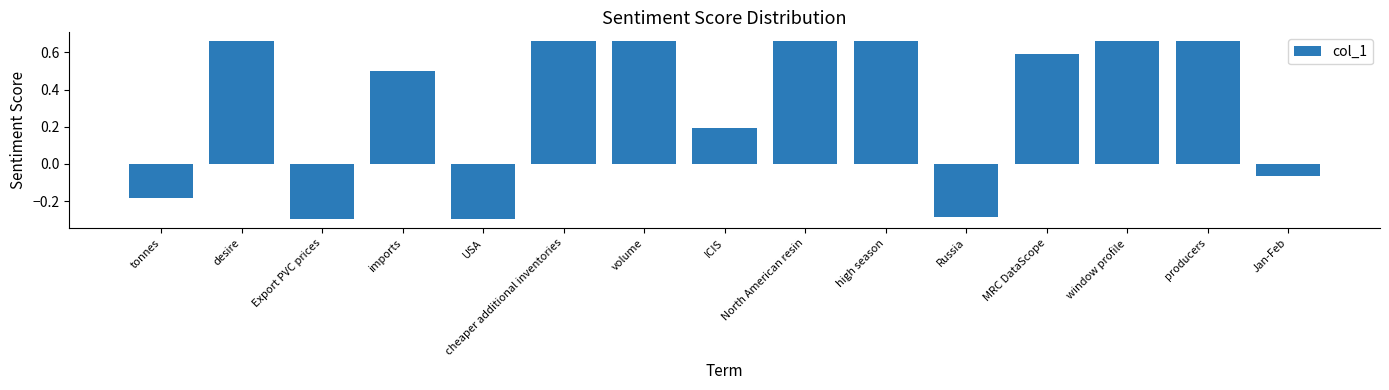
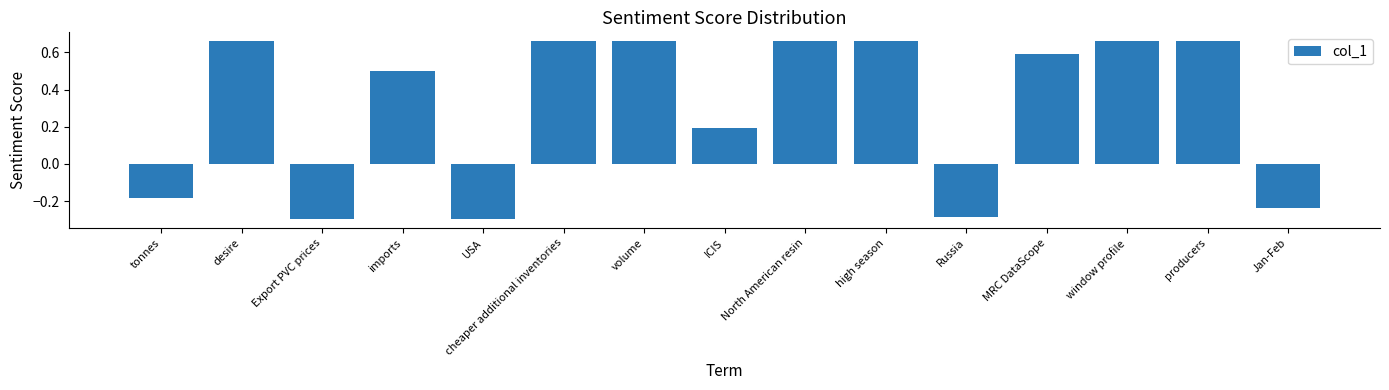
  {
    "tonnes": -0.18,
    "desire": 0.66,
    "Export PVC prices": -0.30,
    "imports": 0.50,
    "USA": -0.30,
    "cheaper additional inventories": 0.66,
    "volume": 0.66,
    "ICIS": 0.19,
    "North American resin": 0.66,
    "high season": 0.66,
    "Russia": -0.28,
    "MRC DataScope": 0.59,
    "window profile": 0.66,
    "producers": 0.66,
-   "Jan-Feb": -0.07
+   "Jan-Feb": -0.24
  }
